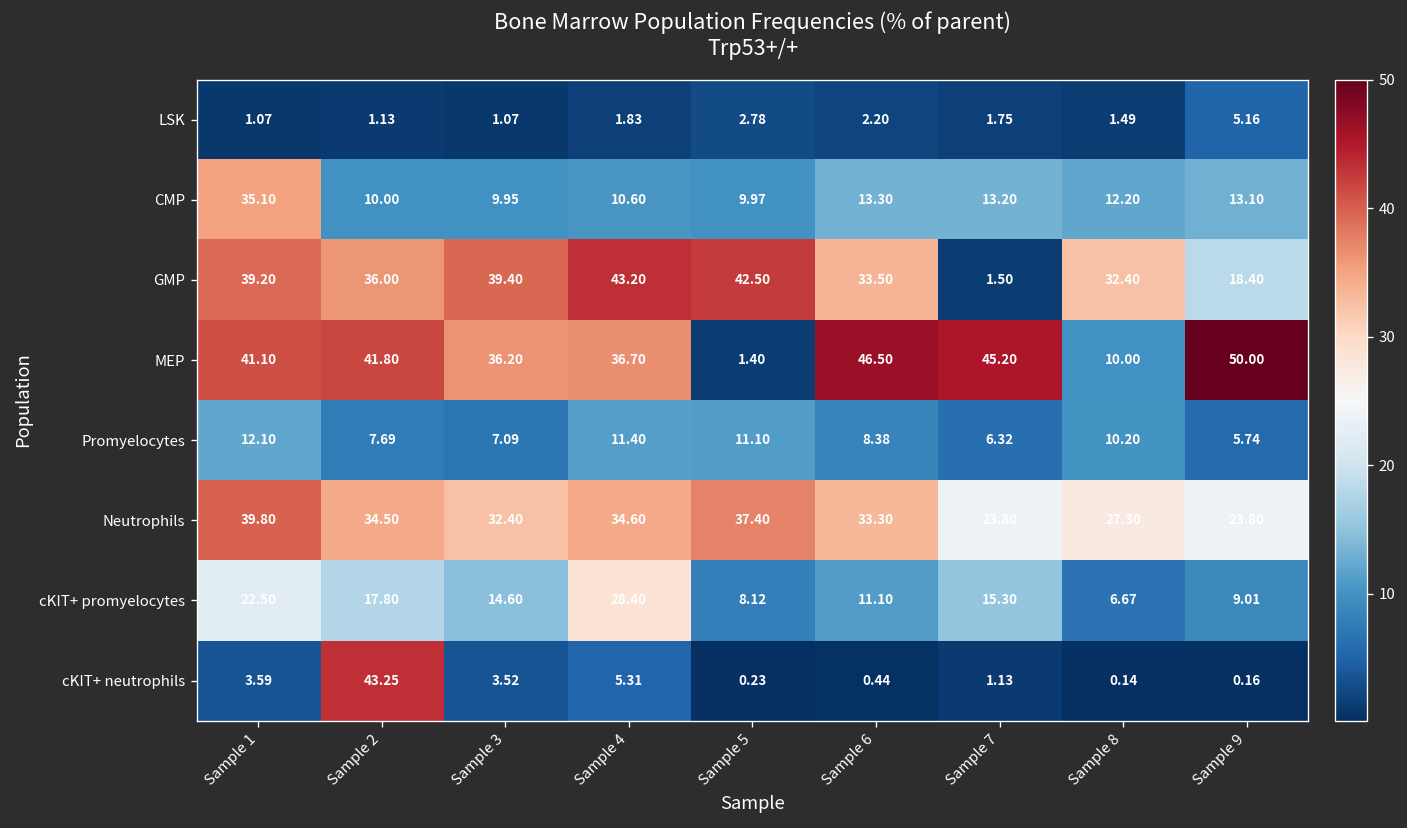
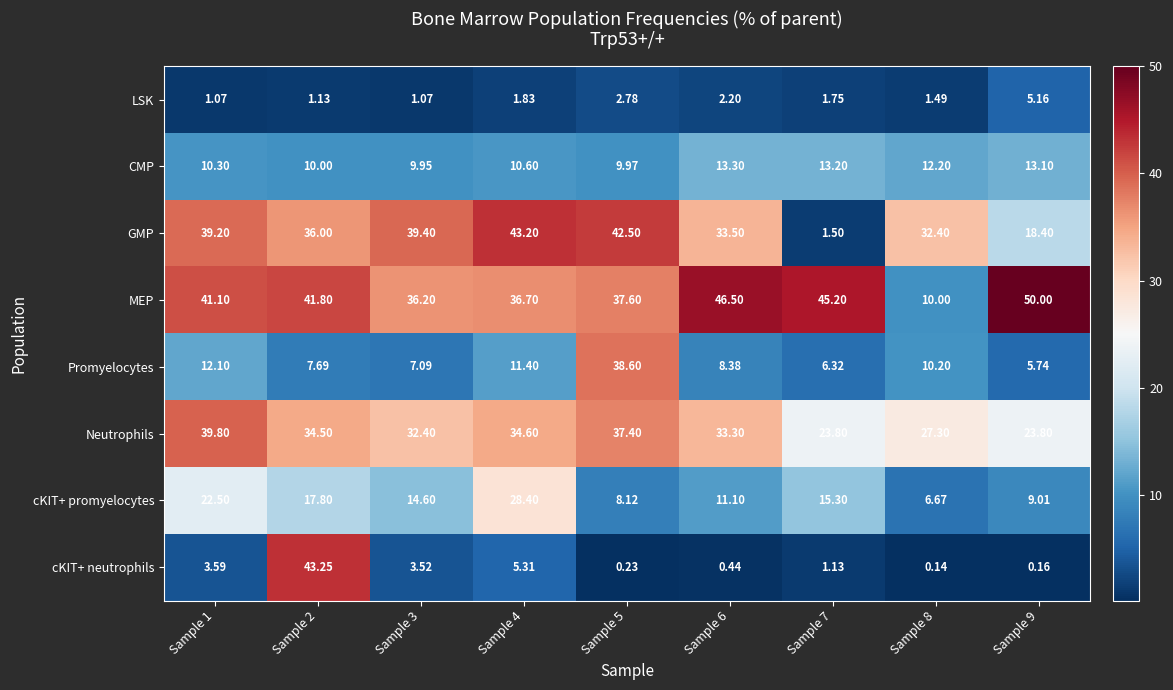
  {
    "LSK": {
      "Sample 1": 1.07,
      "Sample 2": 1.13,
      "Sample 3": 1.07,
      "Sample 4": 1.83,
      "Sample 5": 2.78,
      "Sample 6": 2.20,
      "Sample 7": 1.75,
      "Sample 8": 1.49,
      "Sample 9": 5.16
    },
    "CMP": {
-     "Sample 1": 35.10,
+     "Sample 1": 10.30,
      "Sample 2": 10.00,
      "Sample 3": 9.95,
      "Sample 4": 10.60,
      "Sample 5": 9.97,
      "Sample 6": 13.30,
      "Sample 7": 13.20,
      "Sample 8": 12.20,
      "Sample 9": 13.10
    },
    "GMP": {
      "Sample 1": 39.20,
      "Sample 2": 36.00,
      "Sample 3": 39.40,
      "Sample 4": 43.20,
      "Sample 5": 42.50,
      "Sample 6": 33.50,
      "Sample 7": 1.50,
      "Sample 8": 32.40,
      "Sample 9": 18.40
    },
    "MEP": {
      "Sample 1": 41.10,
      "Sample 2": 41.80,
      "Sample 3": 36.20,
      "Sample 4": 36.70,
-     "Sample 5": 1.40,
+     "Sample 5": 37.60,
      "Sample 6": 46.50,
      "Sample 7": 45.20,
      "Sample 8": 10.00,
      "Sample 9": 50.00
    },
    "Promyelocytes": {
      "Sample 1": 12.10,
      "Sample 2": 7.69,
      "Sample 3": 7.09,
      "Sample 4": 11.40,
-     "Sample 5": 11.10,
+     "Sample 5": 38.60,
      "Sample 6": 8.38,
      "Sample 7": 6.32,
      "Sample 8": 10.20,
      "Sample 9": 5.74
    },
    "Neutrophils": {
      "Sample 1": 39.80,
      "Sample 2": 34.50,
      "Sample 3": 32.40,
      "Sample 4": 34.60,
      "Sample 5": 37.40,
      "Sample 6": 33.30
    },
    "cKIT+ promyelocytes": {
      "Sample 2": 17.80,
      "Sample 3": 14.60,
      "Sample 5": 8.12,
      "Sample 6": 11.10,
      "Sample 7": 15.30,
      "Sample 8": 6.67,
      "Sample 9": 9.01
    },
    "cKIT+ neutrophils": {
      "Sample 1": 3.59,
      "Sample 2": 43.25,
      "Sample 3": 3.52,
      "Sample 4": 5.31,
      "Sample 5": 0.23,
      "Sample 6": 0.44,
      "Sample 7": 1.13,
      "Sample 8": 0.14,
      "Sample 9": 0.16
    }
  }
